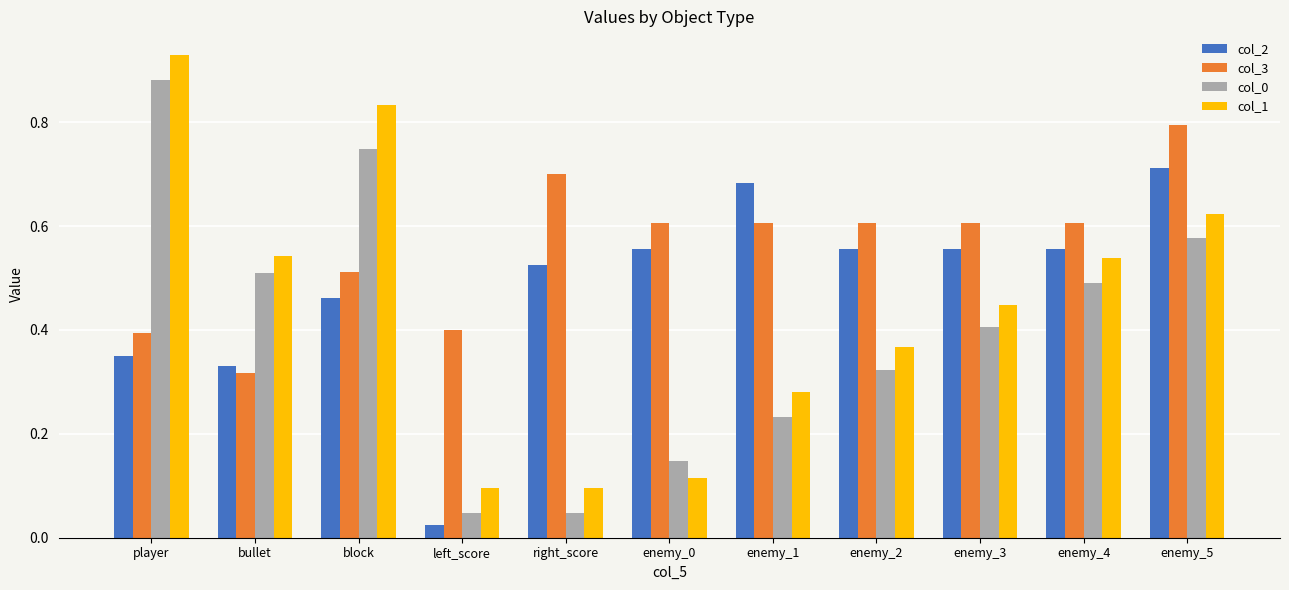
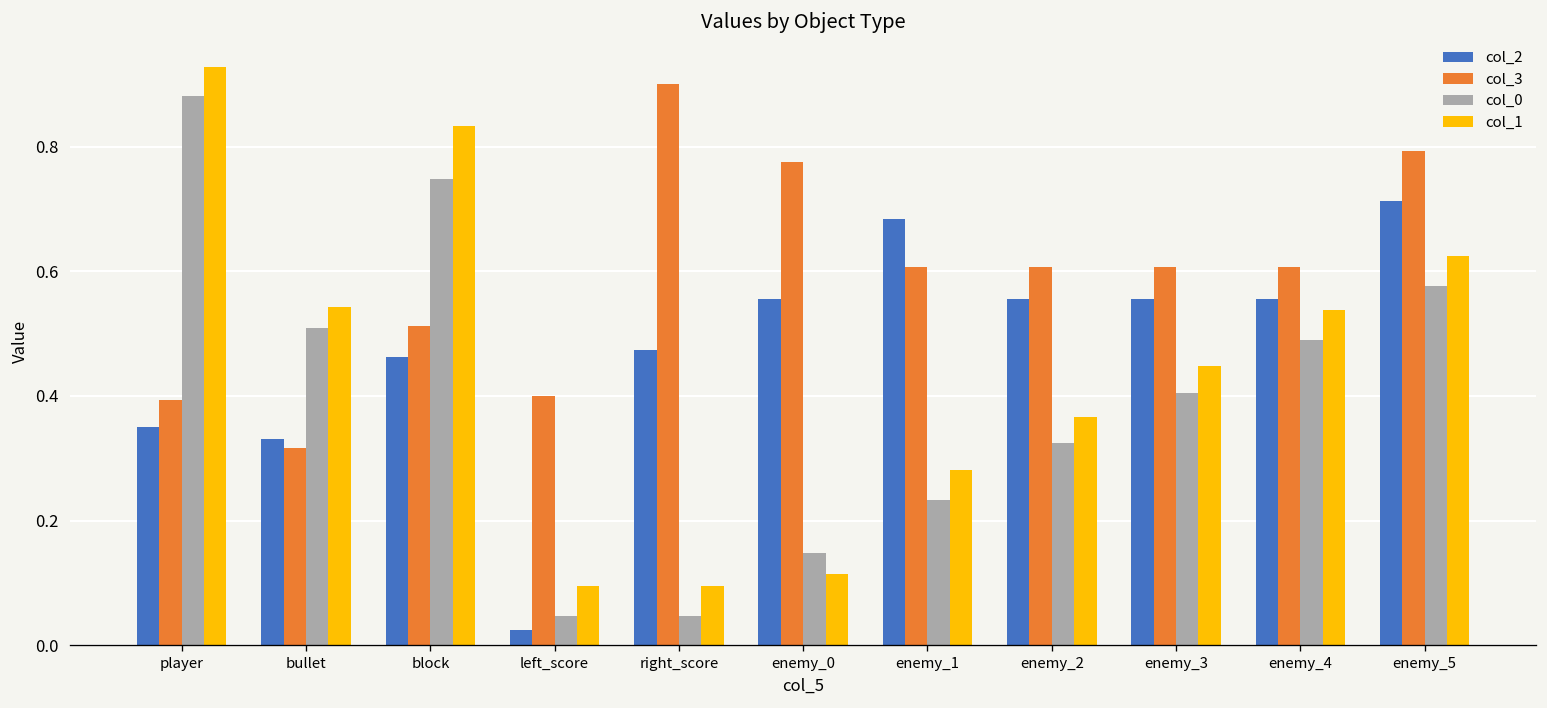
  {
    "col_2": {
      "player": 0.35,
      "bullet": 0.33,
      "block": 0.46,
      "left_score": 0.03,
-     "right_score": 0.53,
+     "right_score": 0.47,
      "enemy_0": 0.56,
      "enemy_1": 0.68,
      "enemy_2": 0.56,
      "enemy_3": 0.56,
      "enemy_4": 0.56,
      "enemy_5": 0.71
    },
    "col_3": {
      "player": 0.39,
      "bullet": 0.32,
      "block": 0.51,
      "left_score": 0.40,
-     "right_score": 0.7,
-     "enemy_0": 0.61,
+     "right_score": 0.9,
+     "enemy_0": 0.78,
      "enemy_1": 0.61,
      "enemy_2": 0.61,
      "enemy_3": 0.61,
      "enemy_4": 0.61,
      "enemy_5": 0.79
    },
    "col_0": {
      "player": 0.88,
      "bullet": 0.51,
      "block": 0.75,
      "left_score": 0.05,
      "right_score": 0.05,
      "enemy_0": 0.15,
      "enemy_1": 0.23,
      "enemy_2": 0.32,
      "enemy_3": 0.40,
      "enemy_4": 0.49,
      "enemy_5": 0.58
    },
    "col_1": {
      "player": 0.93,
      "bullet": 0.54,
      "block": 0.83,
      "left_score": 0.10,
      "right_score": 0.10,
      "enemy_0": 0.11,
      "enemy_1": 0.28,
      "enemy_2": 0.37,
      "enemy_3": 0.45,
      "enemy_4": 0.54,
      "enemy_5": 0.62
    }
  }
